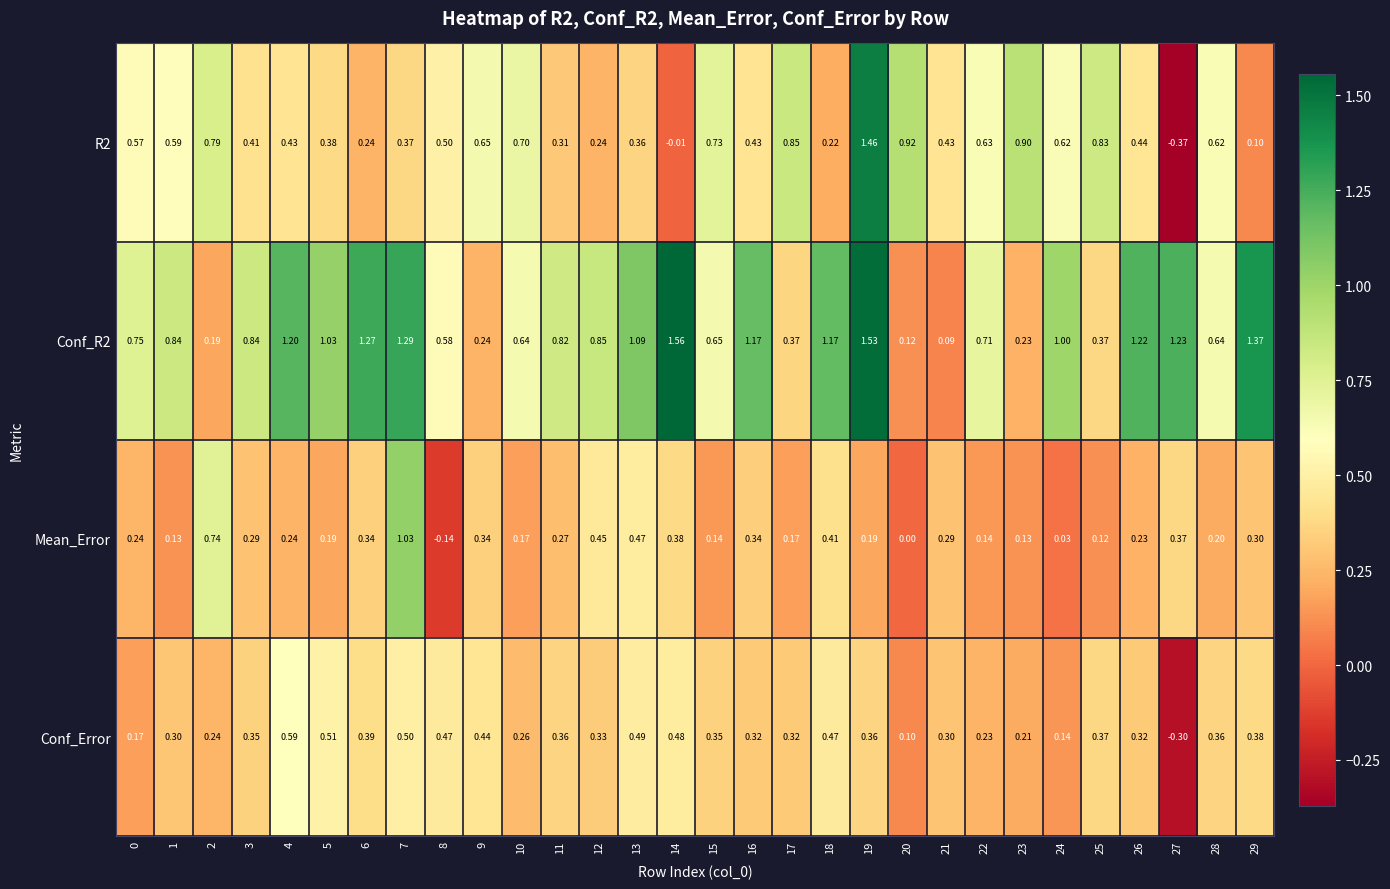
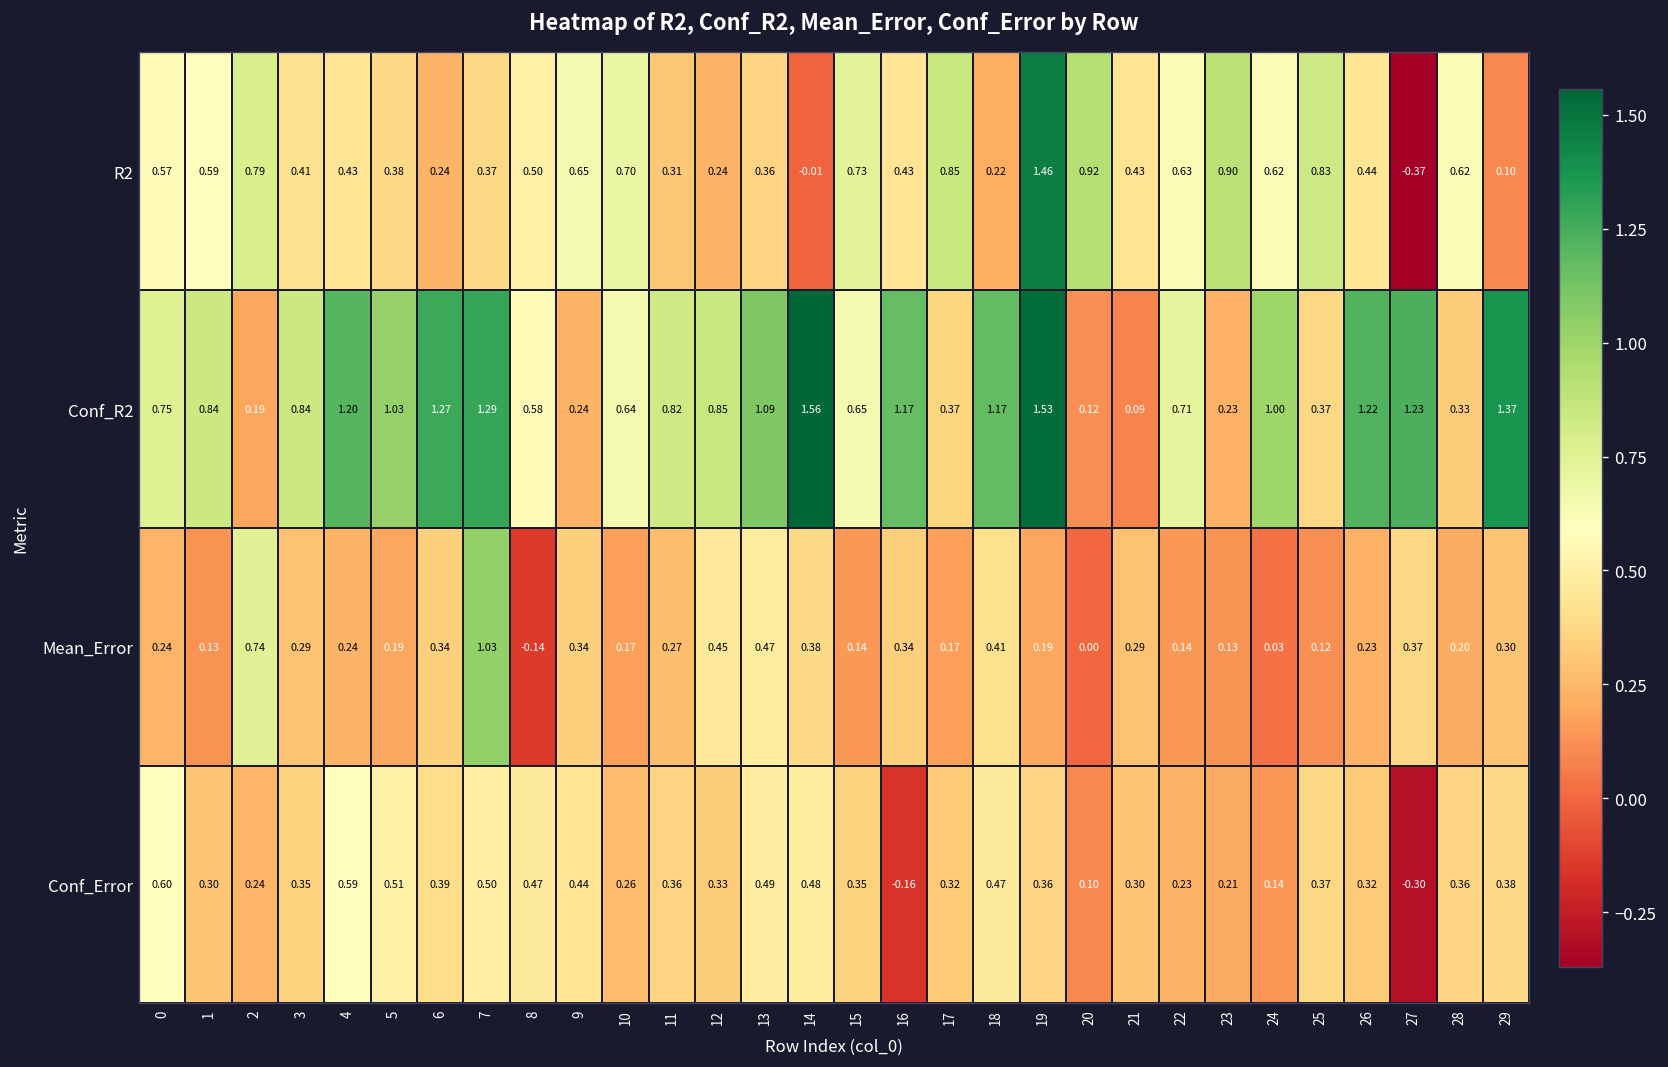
  {
    "R2": {
      "0": 0.57,
      "1": 0.59,
      "2": 0.79,
      "3": 0.41,
      "4": 0.43,
      "5": 0.38,
      "6": 0.24,
      "7": 0.37,
      "8": 0.50,
      "9": 0.65,
      "10": 0.70,
      "11": 0.31,
      "12": 0.24,
      "13": 0.36,
      "14": -0.01,
      "15": 0.73,
      "16": 0.43,
      "17": 0.85,
      "18": 0.22,
      "19": 1.46,
      "20": 0.92,
      "21": 0.43,
      "22": 0.63,
      "23": 0.90,
      "24": 0.62,
      "25": 0.83,
      "26": 0.44,
      "27": -0.37,
      "28": 0.62,
      "29": 0.10
    },
    "Conf_R2": {
      "0": 0.75,
      "1": 0.84,
      "2": 0.19,
      "3": 0.84,
      "4": 1.20,
      "5": 1.03,
      "6": 1.27,
      "7": 1.29,
      "8": 0.58,
      "9": 0.24,
      "10": 0.64,
      "11": 0.82,
      "12": 0.85,
      "13": 1.09,
      "14": 1.56,
      "15": 0.65,
      "16": 1.17,
      "17": 0.37,
      "18": 1.17,
      "19": 1.53,
      "20": 0.12,
      "21": 0.09,
      "22": 0.71,
      "23": 0.23,
      "24": 1.00,
      "25": 0.37,
      "26": 1.22,
      "27": 1.23,
-     "28": 0.64,
+     "28": 0.33,
      "29": 1.37
    },
    "Mean_Error": {
      "0": 0.24,
      "1": 0.13,
      "2": 0.74,
      "3": 0.29,
      "4": 0.24,
      "5": 0.19,
      "6": 0.34,
      "7": 1.03,
      "8": -0.14,
      "9": 0.34,
      "10": 0.17,
      "11": 0.27,
      "12": 0.45,
      "13": 0.47,
      "14": 0.38,
      "15": 0.14,
      "16": 0.34,
      "17": 0.17,
      "18": 0.41,
      "19": 0.19,
      "20": 0.00,
      "21": 0.29,
      "22": 0.14,
      "23": 0.13,
      "24": 0.03,
      "25": 0.12,
      "26": 0.23,
      "27": 0.37,
      "28": 0.20,
      "29": 0.30
    },
    "Conf_Error": {
-     "0": 0.17,
+     "0": 0.60,
      "1": 0.30,
      "2": 0.24,
      "3": 0.35,
      "4": 0.59,
      "5": 0.51,
      "6": 0.39,
      "7": 0.50,
      "8": 0.47,
      "9": 0.44,
      "10": 0.26,
      "11": 0.36,
      "12": 0.33,
      "13": 0.49,
      "14": 0.48,
      "15": 0.35,
-     "16": 0.32,
+     "16": -0.16,
      "17": 0.32,
      "18": 0.47,
      "19": 0.36,
      "20": 0.10,
      "21": 0.30,
      "22": 0.23,
      "23": 0.21,
      "24": 0.14,
      "25": 0.37,
      "26": 0.32,
      "27": -0.30,
      "28": 0.36,
      "29": 0.38
    }
  }
